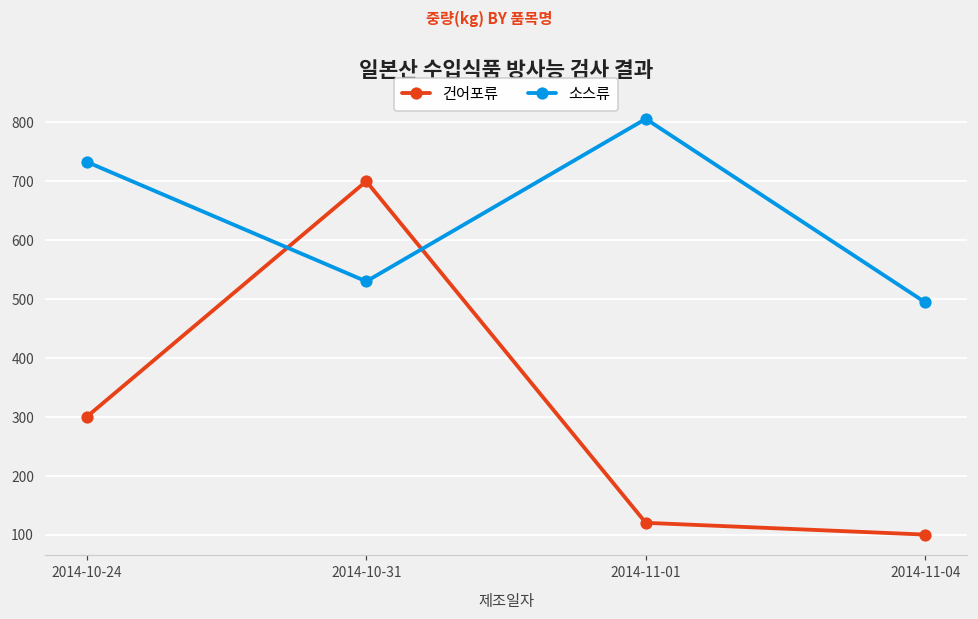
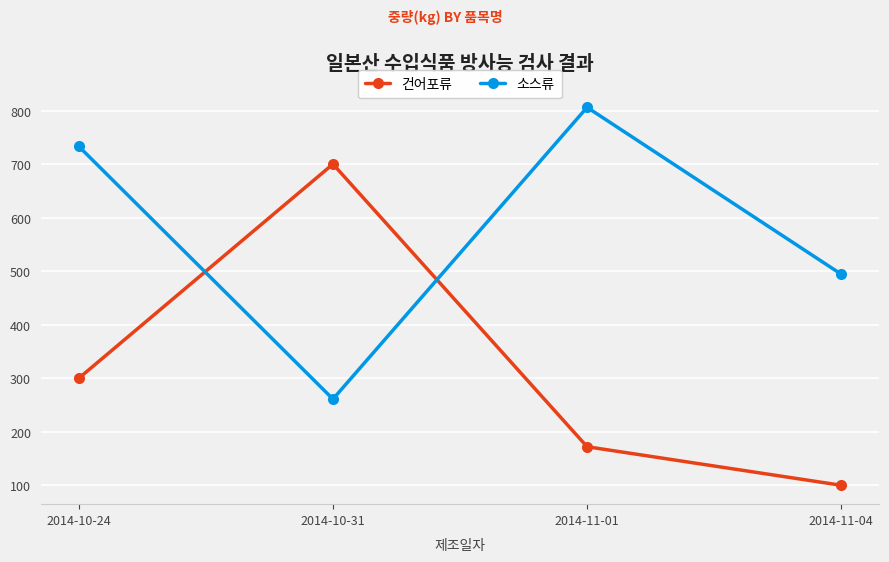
  {
    "건어포류": {
      "2014-10-24": 300,
      "2014-10-31": 700,
-     "2014-11-01": 120,
+     "2014-11-01": 170,
      "2014-11-04": 100
    },
    "소스류": {
      "2014-10-24": 730,
-     "2014-10-31": 530,
+     "2014-10-31": 260,
      "2014-11-01": 810,
      "2014-11-04": 490
    }
  }
